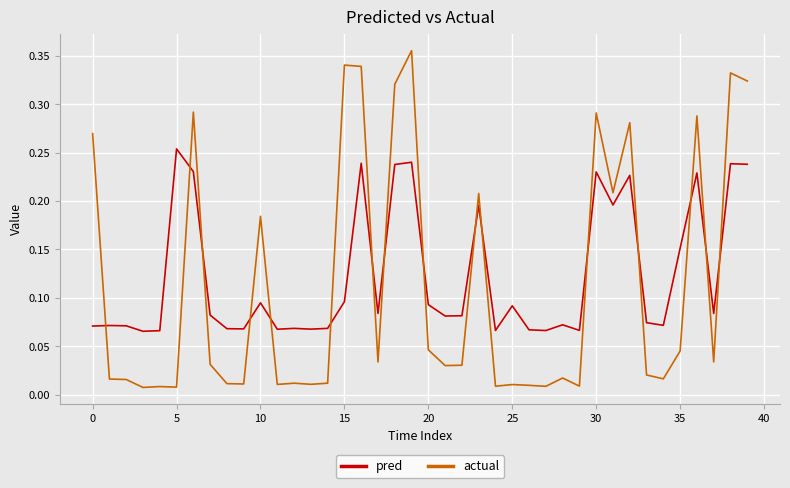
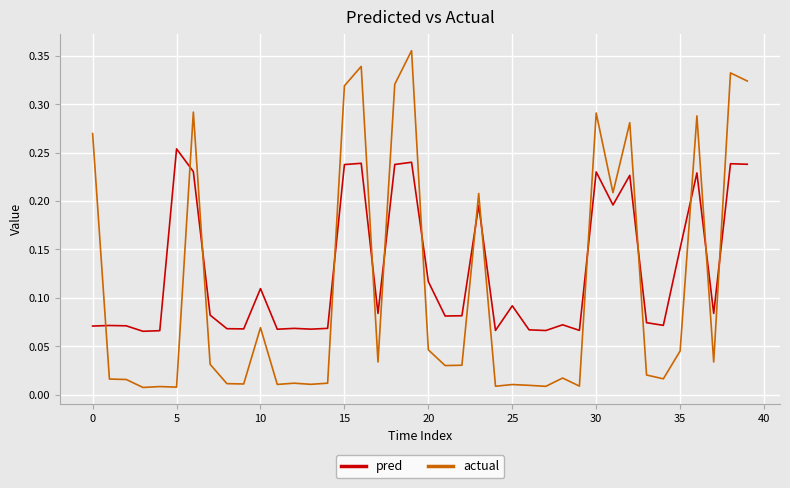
  {
    "pred": {
      "0": 0.07,
      "5": 0.25,
-     "10": 0.09,
-     "15": 0.10,
-     "20": 0.09,
+     "10": 0.11,
+     "15": 0.24,
+     "20": 0.12,
      "25": 0.09,
      "30": 0.23,
      "35": 0.15
    },
    "actual": {
      "0": 0.27,
      "5": 0.01,
-     "10": 0.18,
-     "15": 0.34,
+     "10": 0.07,
+     "15": 0.32,
      "20": 0.05,
      "25": 0.01,
      "30": 0.29,
      "35": 0.05
    }
  }
